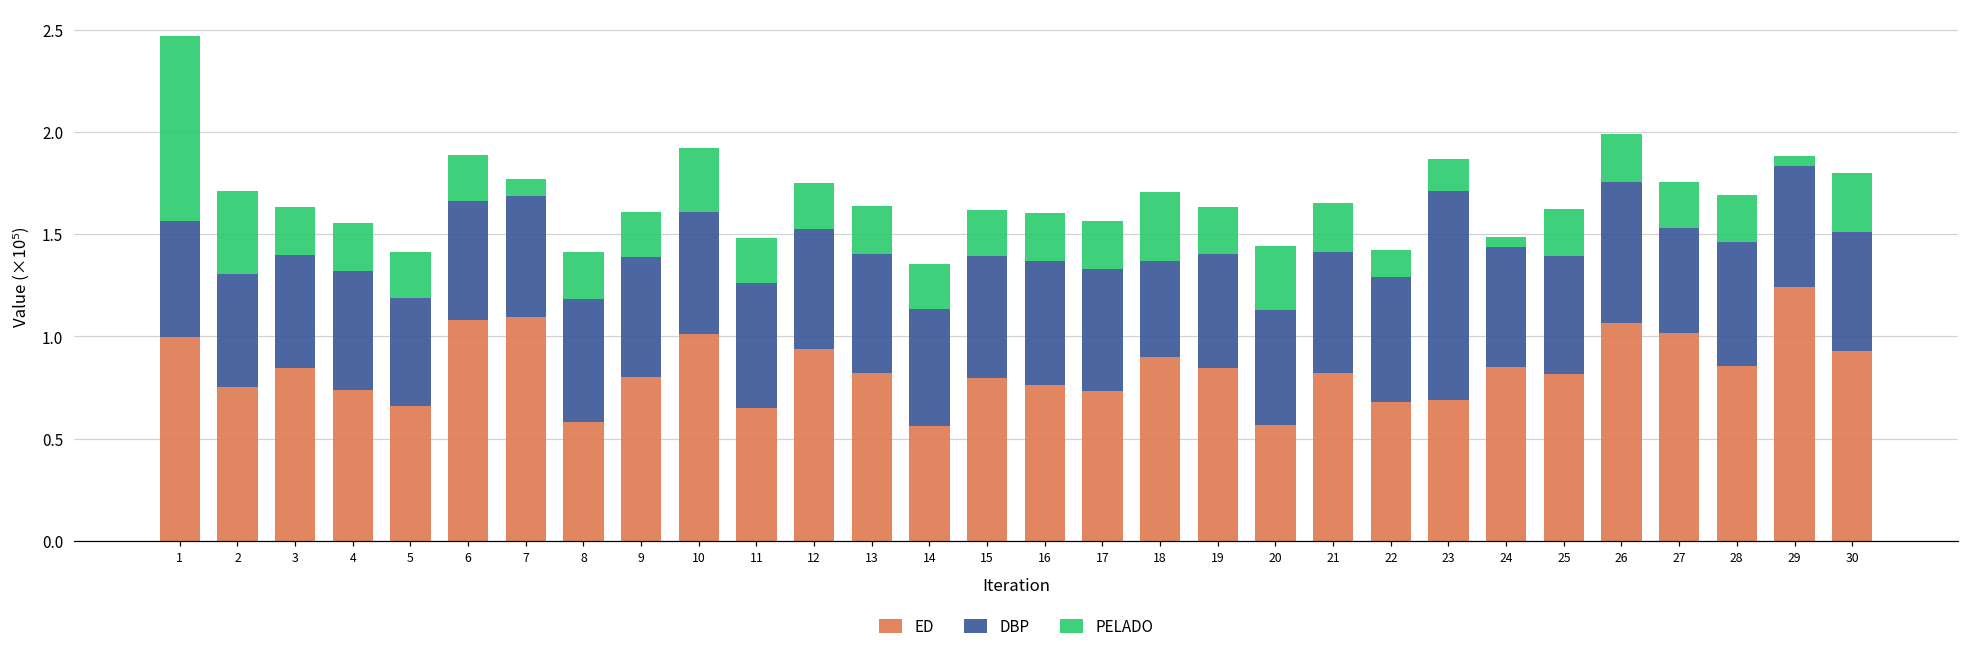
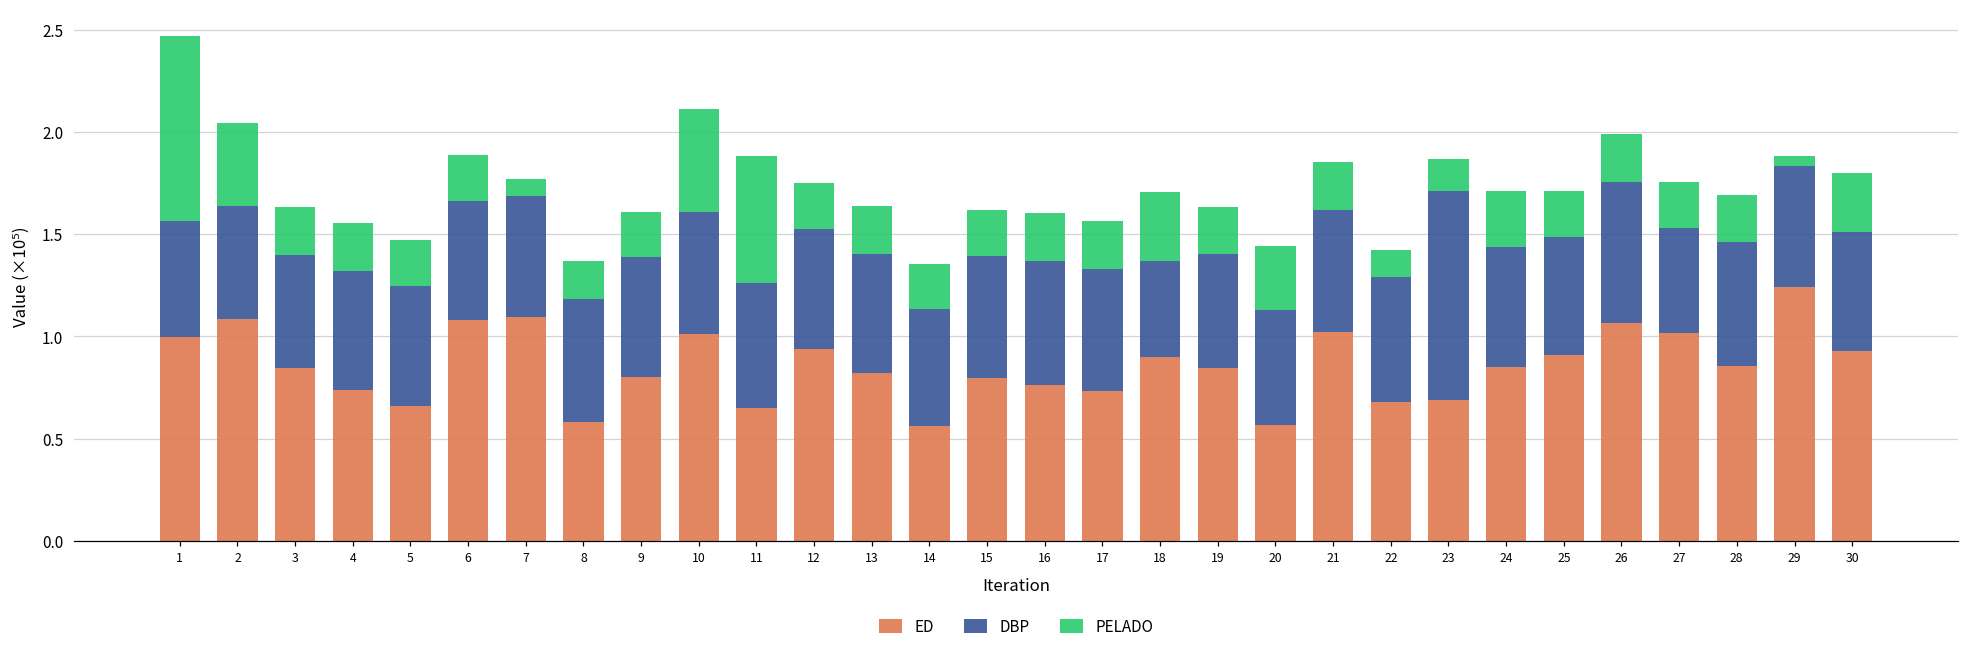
  {
    "ED": {
      "1": 1.00,
-     "2": 0.75,
+     "2": 1.08,
      "3": 0.85,
      "4": 0.74,
      "5": 0.66,
      "6": 1.08,
      "7": 1.09,
      "8": 0.58,
      "9": 0.80,
      "10": 1.01,
      "11": 0.65,
      "12": 0.94,
      "13": 0.82,
      "14": 0.56,
      "15": 0.80,
      "16": 0.76,
      "17": 0.74,
      "18": 0.90,
      "19": 0.85,
      "20": 0.57,
-     "21": 0.82,
+     "21": 1.02,
      "22": 0.68,
      "23": 0.69,
      "24": 0.85,
-     "25": 0.82,
+     "25": 0.91,
      "26": 1.07,
      "27": 1.02,
      "28": 0.86,
      "29": 1.24,
      "30": 0.93
    },
    "DBP": {
      "1": 0.57,
      "2": 0.55,
      "3": 0.55,
      "4": 0.58,
-     "5": 0.53,
+     "5": 0.59,
      "6": 0.58,
      "7": 0.59,
      "8": 0.60,
      "9": 0.58,
      "10": 0.60,
      "11": 0.61,
      "12": 0.59,
      "13": 0.58,
      "14": 0.57,
      "15": 0.60,
      "16": 0.61,
      "17": 0.60,
      "18": 0.47,
      "19": 0.56,
      "20": 0.56,
      "21": 0.59,
      "22": 0.61,
      "23": 1.03,
      "24": 0.59,
      "25": 0.58,
      "26": 0.69,
      "27": 0.52,
      "28": 0.60,
      "29": 0.59,
      "30": 0.58
    },
    "PELADO": {
      "1": 0.90,
      "2": 0.41,
      "3": 0.23,
      "4": 0.24,
      "5": 0.23,
      "6": 0.22,
      "7": 0.08,
-     "8": 0.23,
+     "8": 0.19,
      "9": 0.22,
-     "10": 0.31,
-     "11": 0.22,
+     "10": 0.50,
+     "11": 0.62,
      "12": 0.22,
      "13": 0.24,
      "14": 0.22,
      "15": 0.23,
      "16": 0.23,
      "17": 0.23,
      "18": 0.34,
      "19": 0.23,
      "20": 0.31,
      "21": 0.24,
      "22": 0.13,
      "23": 0.15,
-     "24": 0.05,
+     "24": 0.27,
      "25": 0.23,
      "26": 0.23,
      "27": 0.22,
      "28": 0.23,
      "29": 0.05,
      "30": 0.29
    }
  }
